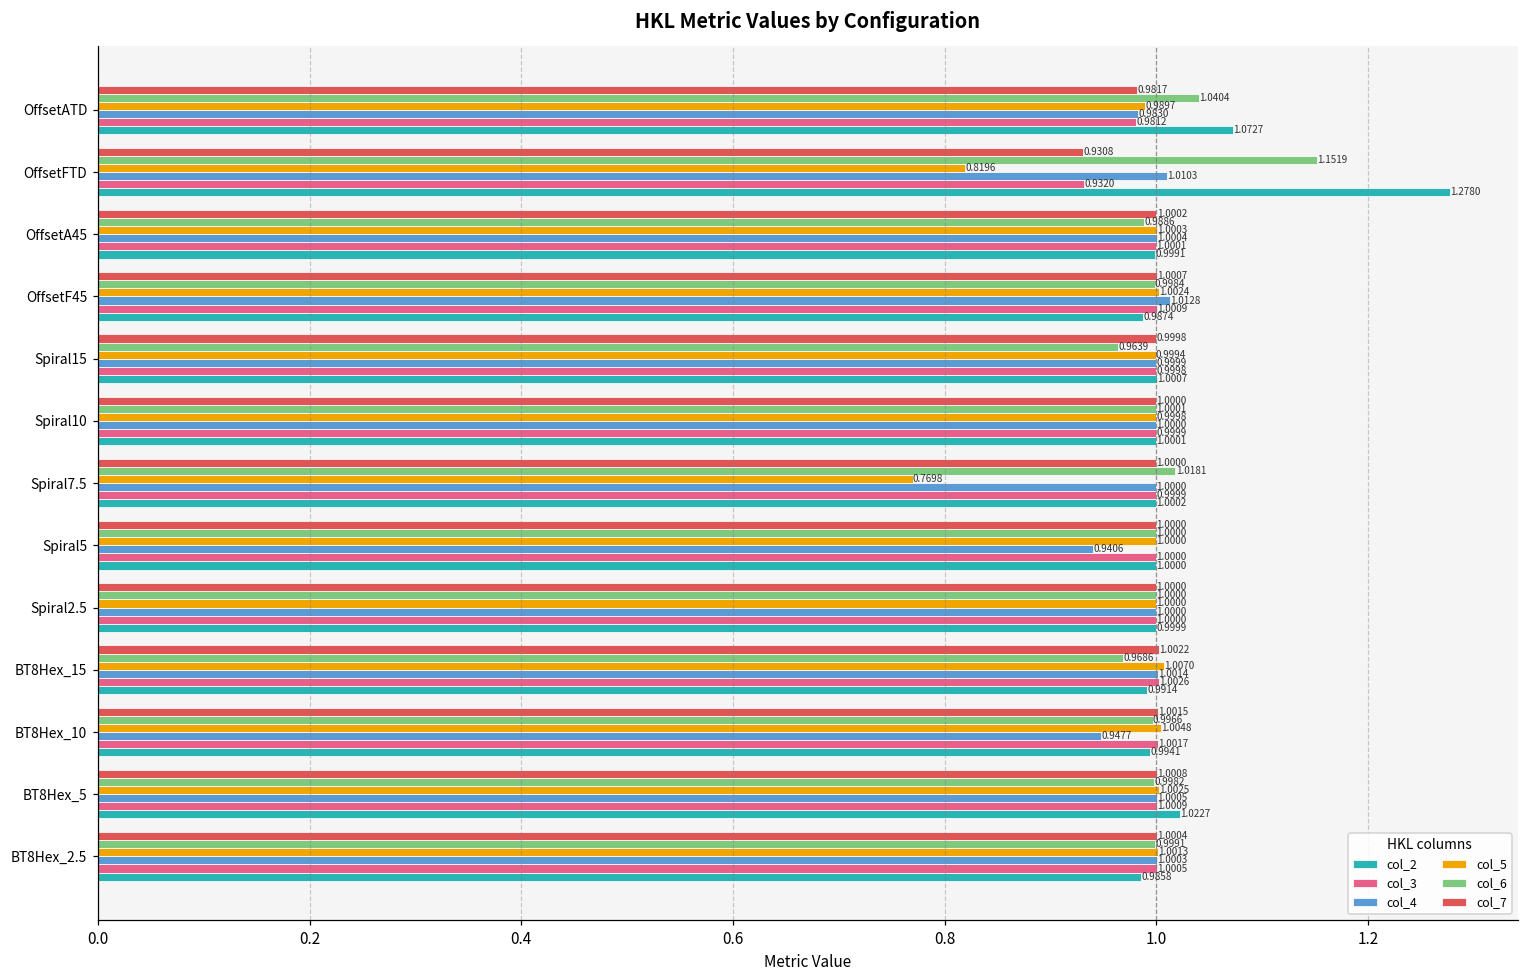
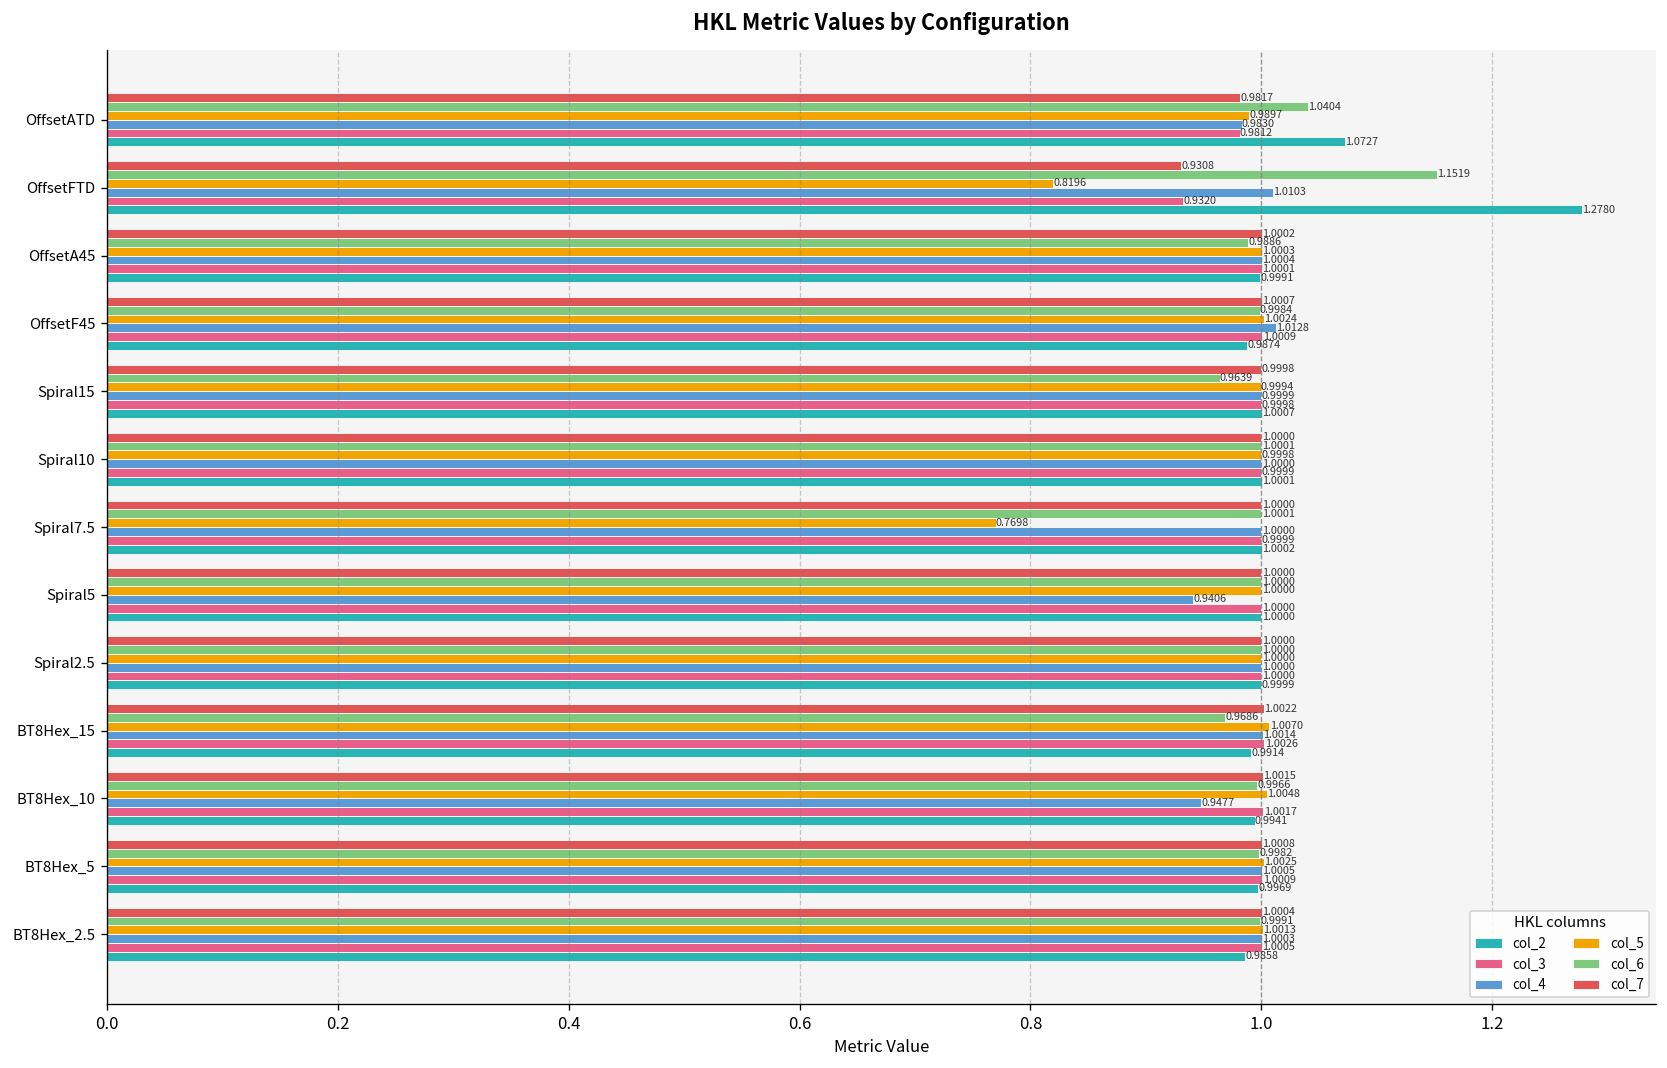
  {
    "col_2": {
      "OffsetATD": 1.0727,
      "OffsetFTD": 1.2780,
      "OffsetF45": 0.9874,
      "BT8Hex_15": 0.9914,
      "BT8Hex_10": 0.9941,
-     "BT8Hex_5": 1.0227,
+     "BT8Hex_5": 0.9969,
      "BT8Hex_2.5": 0.9858
    },
    "col_4": {
      "OffsetFTD": 1.0103,
      "OffsetF45": 1.0128,
      "Spiral5": 0.9406,
      "BT8Hex_10": 0.9477
    },
    "col_5": {
      "OffsetATD": 0.9897,
      "OffsetFTD": 0.8196,
      "Spiral7.5": 0.7698,
      "BT8Hex_10": 1.0048
    },
    "col_6": {
      "OffsetATD": 1.0404,
      "OffsetFTD": 1.1519,
      "OffsetA45": 0.9886,
      "Spiral15": 0.9639,
-     "Spiral7.5": 1.0181,
+     "Spiral7.5": 1.0001,
      "BT8Hex_15": 0.9686,
      "BT8Hex_10": 0.9966
    }
  }
